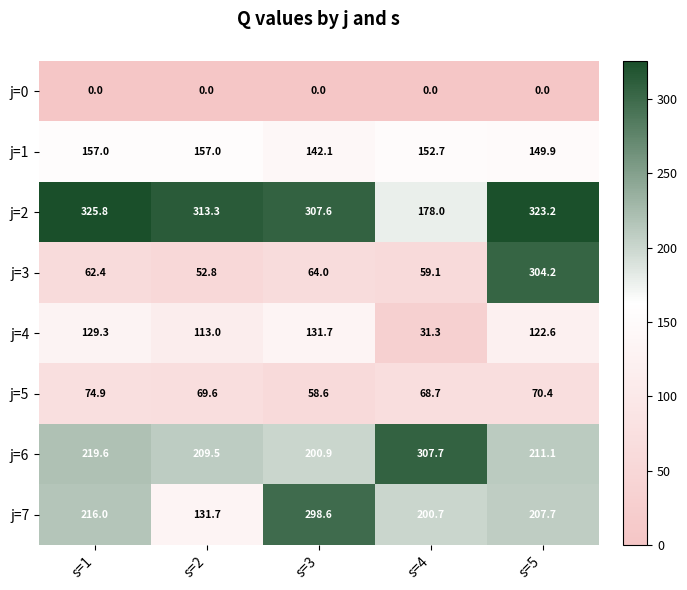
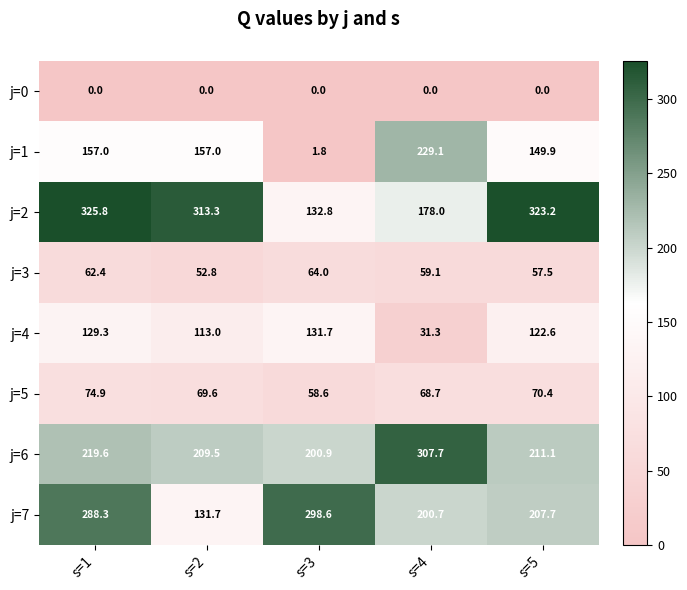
  {
    "j=0": {
      "s=1": 0.0,
      "s=2": 0.0,
      "s=3": 0.0,
      "s=4": 0.0,
      "s=5": 0.0
    },
    "j=1": {
      "s=1": 157.0,
      "s=2": 157.0,
-     "s=3": 142.1,
-     "s=4": 152.7,
+     "s=3": 1.8,
+     "s=4": 229.1,
      "s=5": 149.9
    },
    "j=2": {
      "s=1": 325.8,
      "s=2": 313.3,
-     "s=3": 307.6,
+     "s=3": 132.8,
      "s=4": 178.0,
      "s=5": 323.2
    },
    "j=3": {
      "s=1": 62.4,
      "s=2": 52.8,
      "s=3": 64.0,
      "s=4": 59.1,
-     "s=5": 304.2
+     "s=5": 57.5
    },
    "j=4": {
      "s=1": 129.3,
      "s=2": 113.0,
      "s=3": 131.7,
      "s=4": 31.3,
      "s=5": 122.6
    },
    "j=5": {
      "s=1": 74.9,
      "s=2": 69.6,
      "s=3": 58.6,
      "s=4": 68.7,
      "s=5": 70.4
    },
    "j=6": {
      "s=1": 219.6,
      "s=2": 209.5,
      "s=3": 200.9,
      "s=4": 307.7,
      "s=5": 211.1
    },
    "j=7": {
-     "s=1": 216.0,
+     "s=1": 288.3,
      "s=2": 131.7,
      "s=3": 298.6,
      "s=4": 200.7,
      "s=5": 207.7
    }
  }
